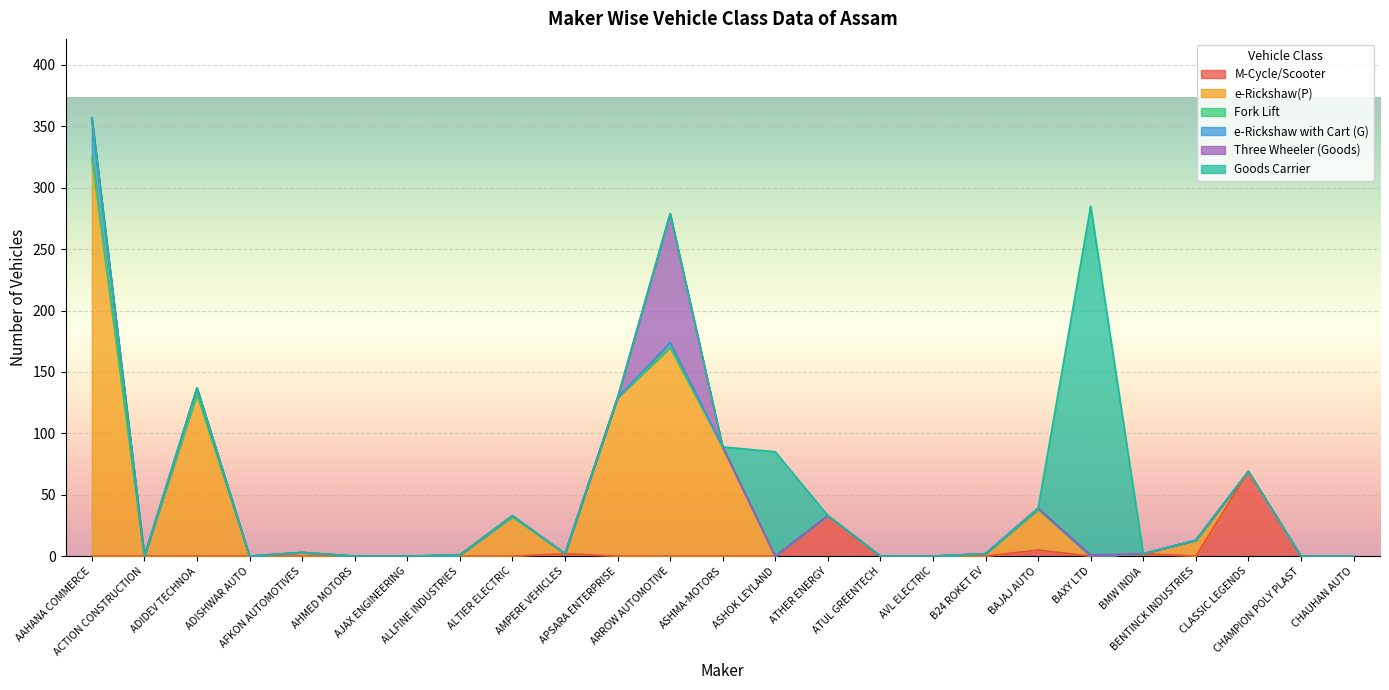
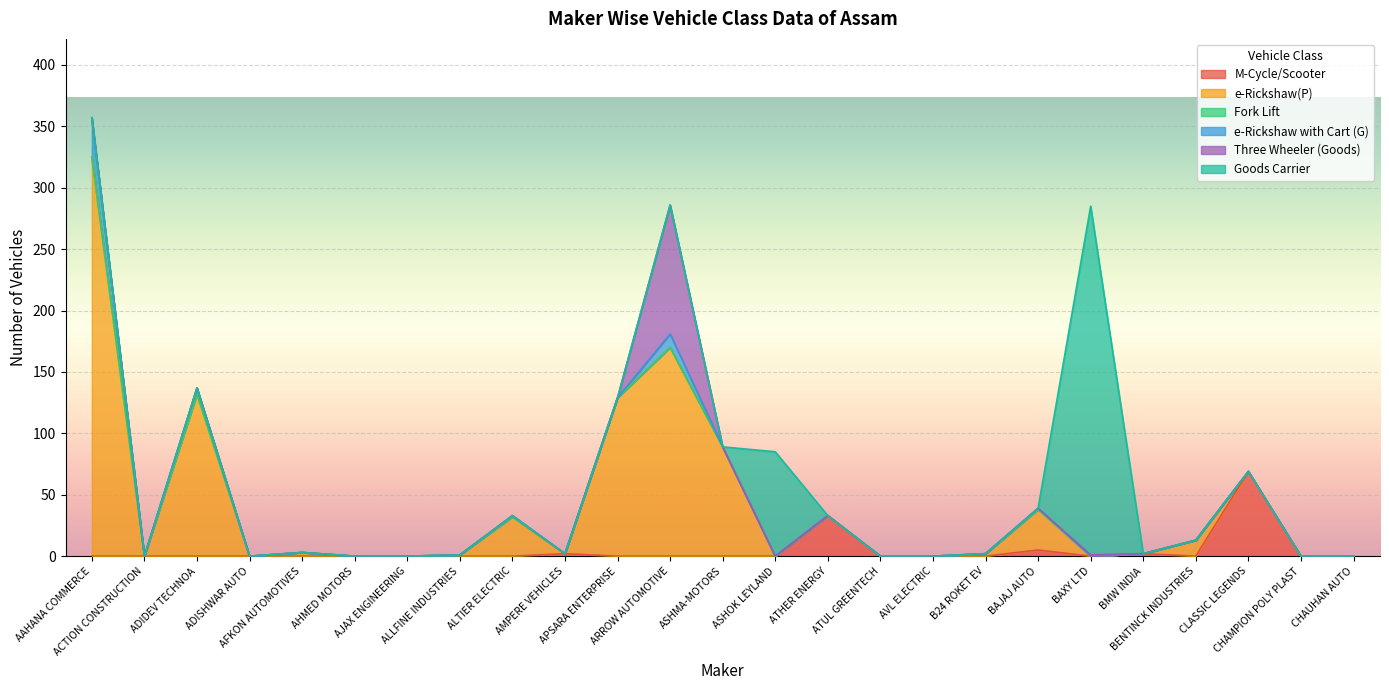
  {
    "M-Cycle/Scooter": {
      "AAHANA COMMERCE": 0,
      "ADIDEV TECHNOA": 0,
      "AFKON AUTOMOTIVES": 0,
      "ALTIER ELECTRIC": 0,
      "APSARA ENTERPRISE": 0,
      "ARROW AUTOMOTIVE": 0,
      "ASHMA-MOTORS": 0,
      "BAJAJ AUTO": 5,
      "BENTINCK INDUSTRIES": 0
    },
    "e-Rickshaw with Cart (G)": {
-     "ARROW AUTOMOTIVE": 4
+     "ARROW AUTOMOTIVE": 11
    }
  }
